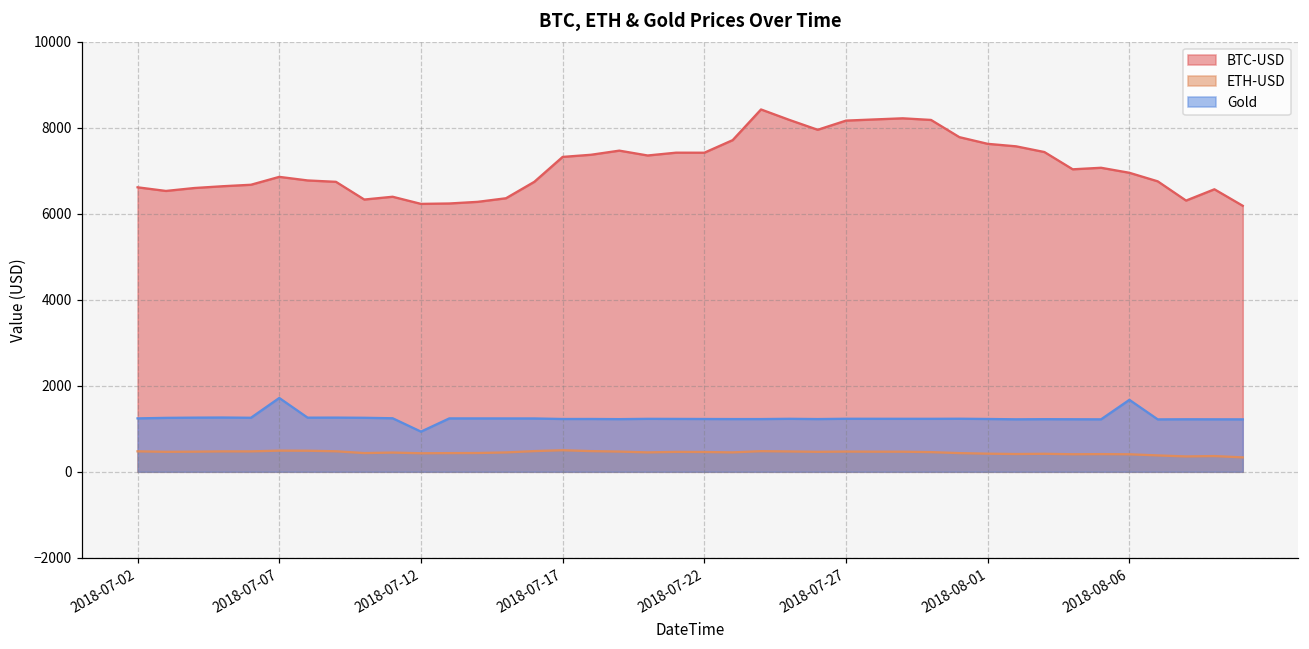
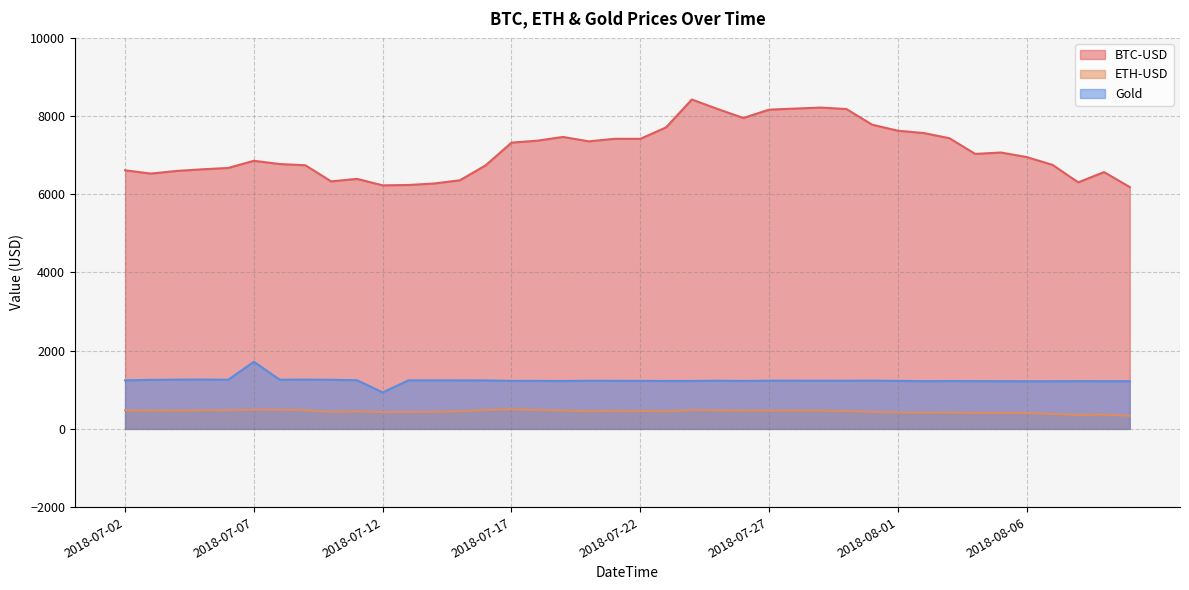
  {
    "Gold": {
      "2018-07-02": 1200,
      "2018-07-07": 1700,
      "2018-07-12": 900,
      "2018-07-17": 1200,
      "2018-07-22": 1200,
      "2018-07-27": 1200,
      "2018-08-01": 1200,
-     "2018-08-06": 1700
+     "2018-08-06": 1200
    }
  }
